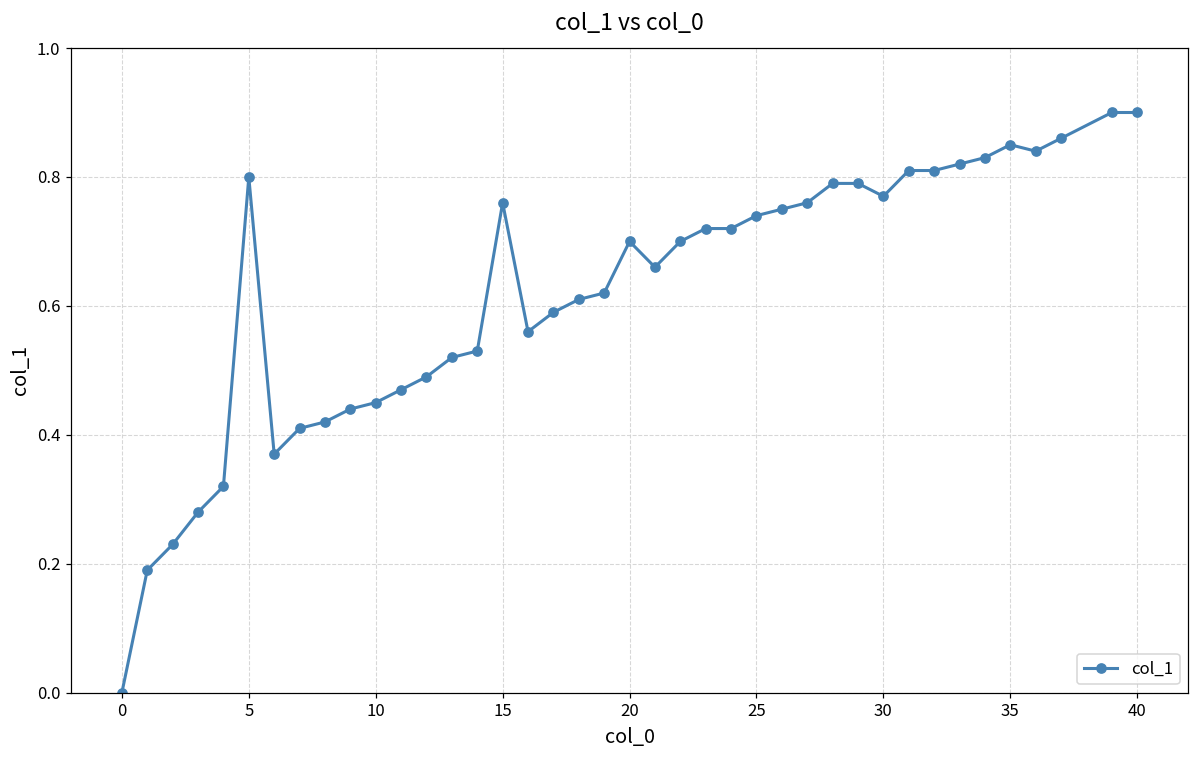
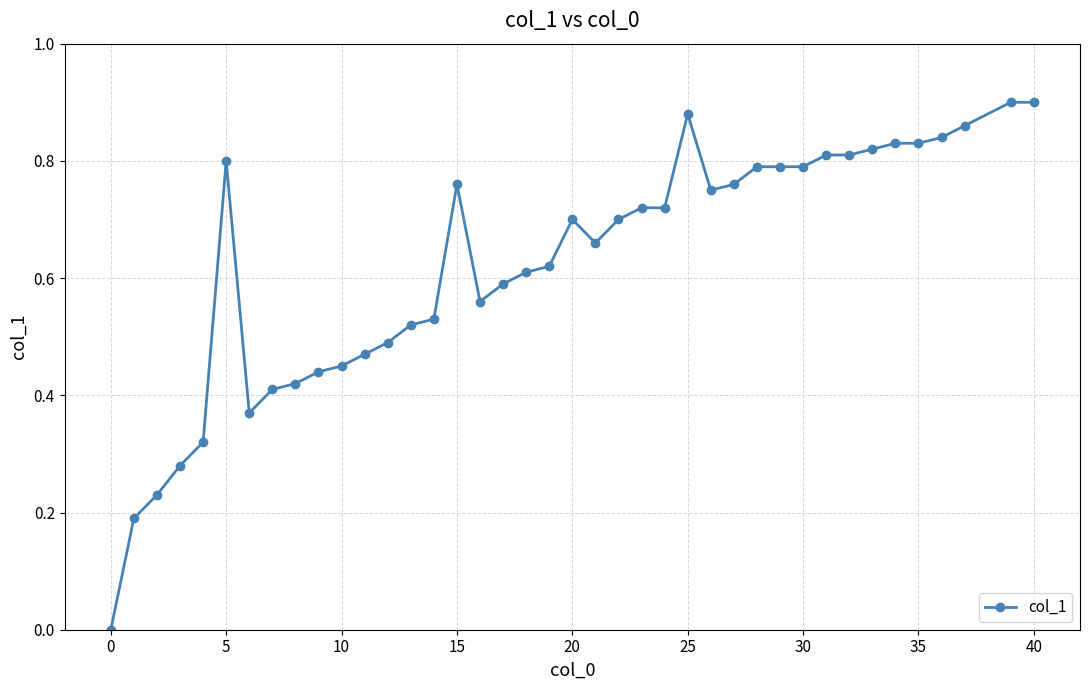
  {
    "0": 0.00,
    "5": 0.80,
    "10": 0.45,
    "15": 0.76,
    "20": 0.70,
-   "25": 0.74,
-   "30": 0.77,
-   "35": 0.85,
+   "25": 0.88,
+   "30": 0.79,
+   "35": 0.83,
    "40": 0.90
  }
